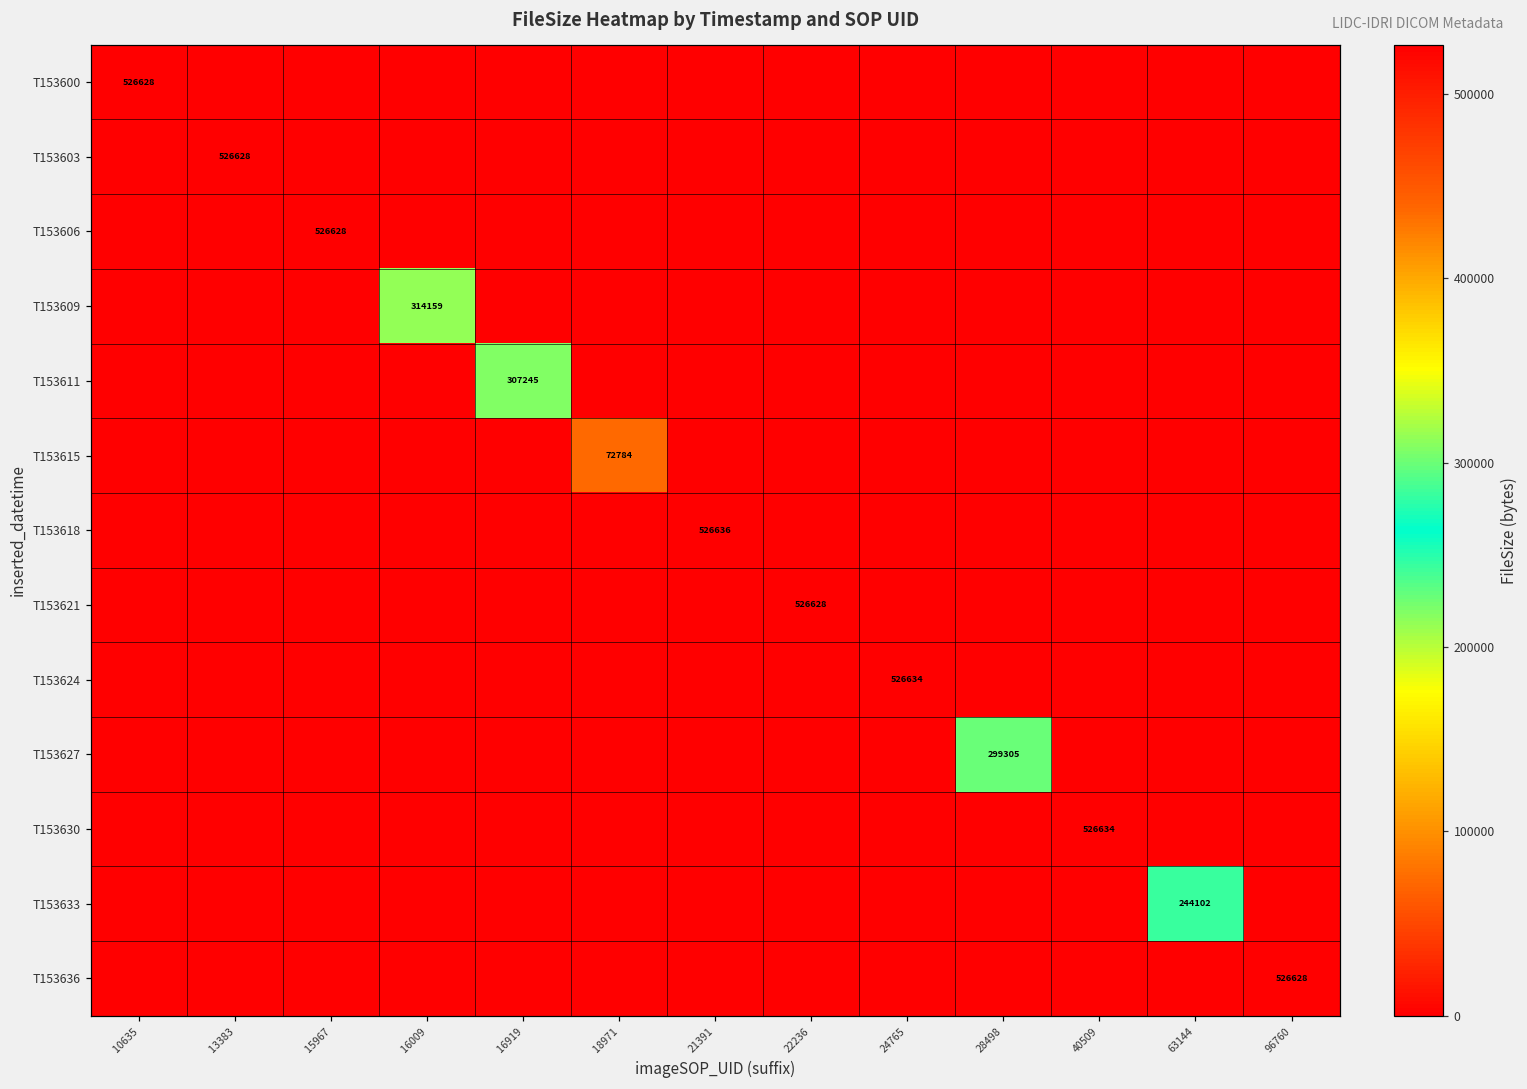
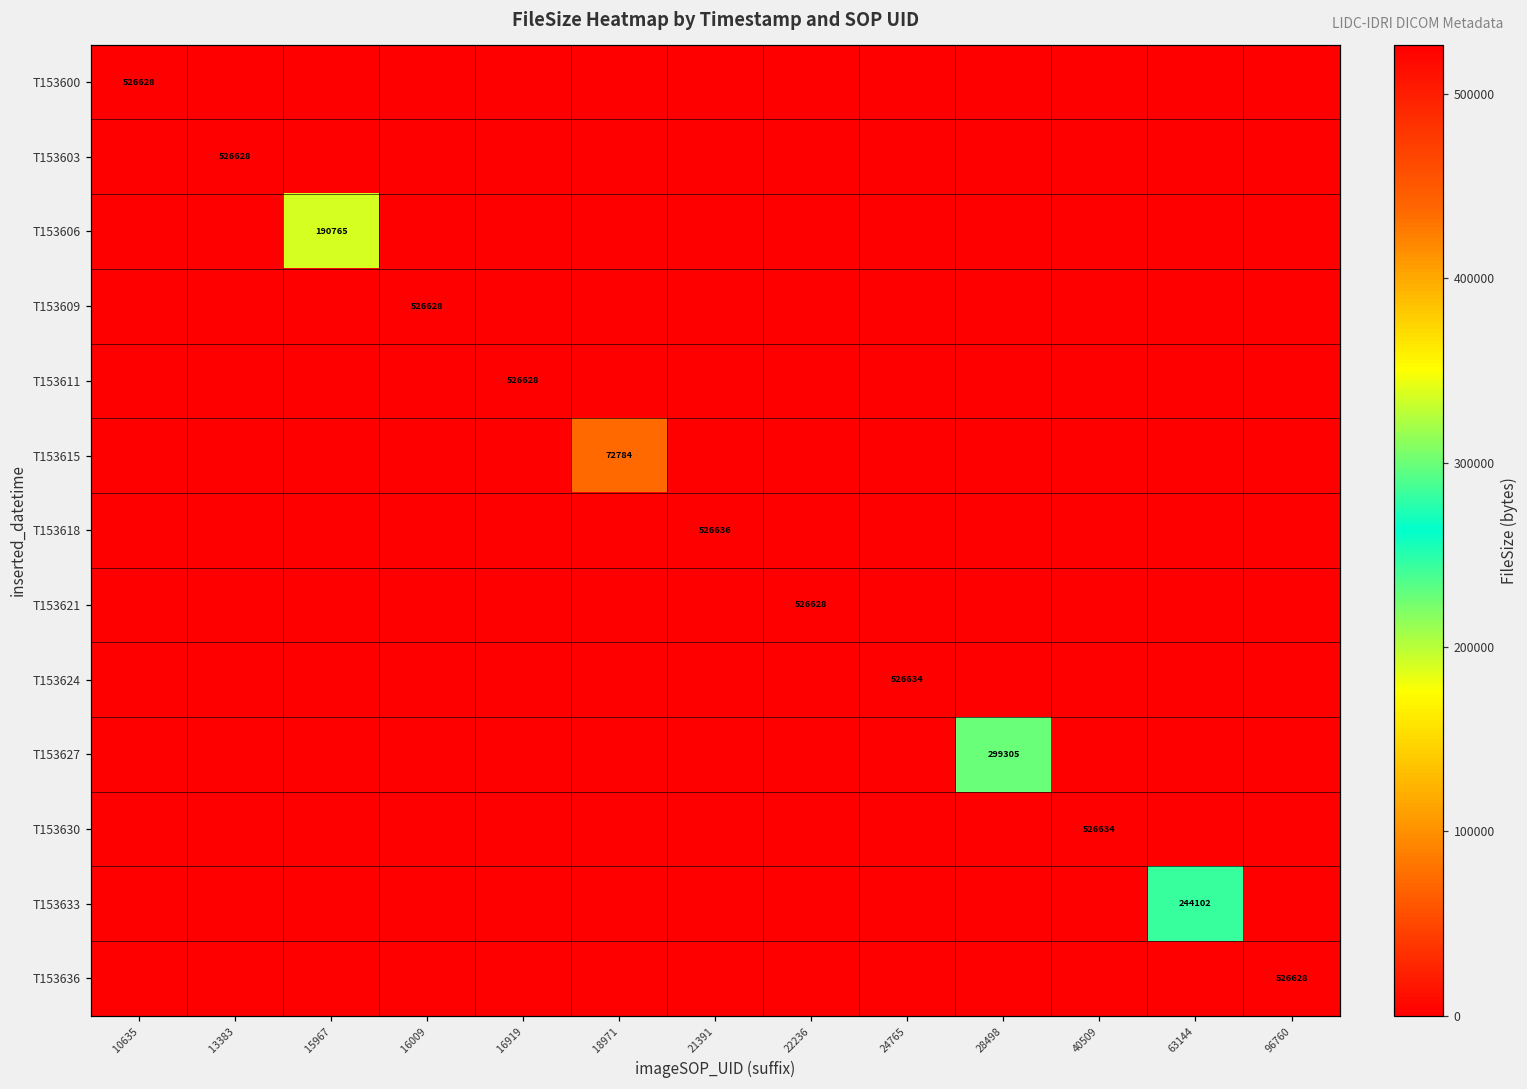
  {
    "T153600": {
      "10635": 526628
    },
    "T153603": {
      "13383": 526628
    },
    "T153606": {
-     "15967": 526628
+     "15967": 190765
    },
    "T153609": {
-     "16009": 314159
+     "16009": 526628
    },
    "T153611": {
-     "16919": 307245
+     "16919": 526628
    },
    "T153615": {
      "18971": 72784
    },
    "T153618": {
      "21391": 526636
    },
    "T153621": {
      "22236": 526628
    },
    "T153624": {
      "24765": 526634
    },
    "T153627": {
      "28498": 299305
    },
    "T153630": {
      "40509": 526634
    },
    "T153633": {
      "63144": 244102
    },
    "T153636": {
      "96760": 526628
    }
  }
